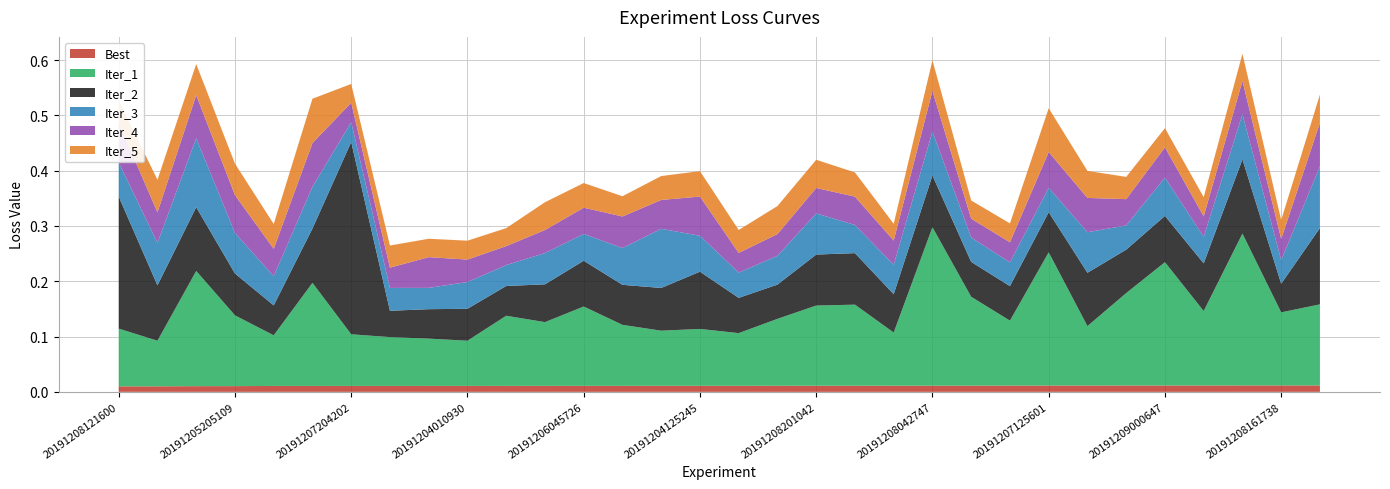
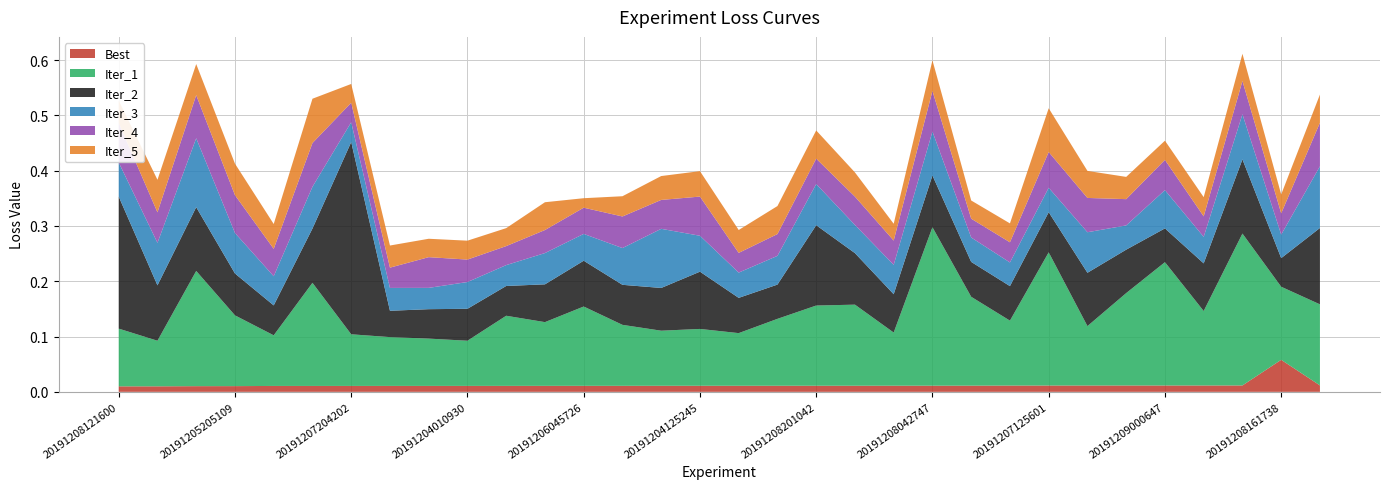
  {
    "Best": {
      "20191208121600": 0.01,
      "20191205205109": 0.01,
      "20191207204202": 0.01,
      "20191204010930": 0.01,
      "20191206045726": 0.01,
      "20191204125245": 0.01,
      "20191208201042": 0.01,
      "20191208042747": 0.01,
      "20191207125601": 0.01,
      "20191209000647": 0.01,
-     "20191208161738": 0.01
+     "20191208161738": 0.06
    },
    "Iter_1": {
      "20191208121600": 0.10,
      "20191205205109": 0.13,
      "20191207204202": 0.09,
      "20191204010930": 0.08,
      "20191206045726": 0.14,
      "20191204125245": 0.10,
      "20191208201042": 0.15,
      "20191208042747": 0.29,
      "20191207125601": 0.24,
      "20191209000647": 0.22,
      "20191208161738": 0.13
    },
    "Iter_2": {
      "20191208121600": 0.24,
      "20191205205109": 0.08,
      "20191207204202": 0.35,
      "20191204010930": 0.06,
      "20191206045726": 0.08,
      "20191204125245": 0.10,
-     "20191208201042": 0.09,
+     "20191208201042": 0.15,
      "20191208042747": 0.09,
      "20191207125601": 0.07,
-     "20191209000647": 0.08,
+     "20191209000647": 0.06,
      "20191208161738": 0.05
    },
    "Iter_3": {
      "20191208121600": 0.06,
      "20191205205109": 0.07,
      "20191207204202": 0.04,
      "20191204010930": 0.05,
      "20191206045726": 0.05,
      "20191204125245": 0.06,
      "20191208201042": 0.07,
      "20191208042747": 0.08,
      "20191207125601": 0.04,
      "20191209000647": 0.07,
      "20191208161738": 0.04
    },
    "Iter_4": {
      "20191205205109": 0.07,
      "20191207204202": 0.04,
      "20191204010930": 0.04,
      "20191206045726": 0.05,
      "20191204125245": 0.07,
      "20191208201042": 0.05,
      "20191208042747": 0.07,
      "20191207125601": 0.06,
      "20191209000647": 0.05,
      "20191208161738": 0.04
    },
    "Iter_5": {
      "20191205205109": 0.06,
      "20191207204202": 0.03,
      "20191204010930": 0.03,
-     "20191206045726": 0.04,
+     "20191206045726": 0.02,
      "20191204125245": 0.05,
      "20191208201042": 0.05,
      "20191208042747": 0.06,
      "20191207125601": 0.08,
      "20191209000647": 0.03,
      "20191208161738": 0.03
    }
  }
